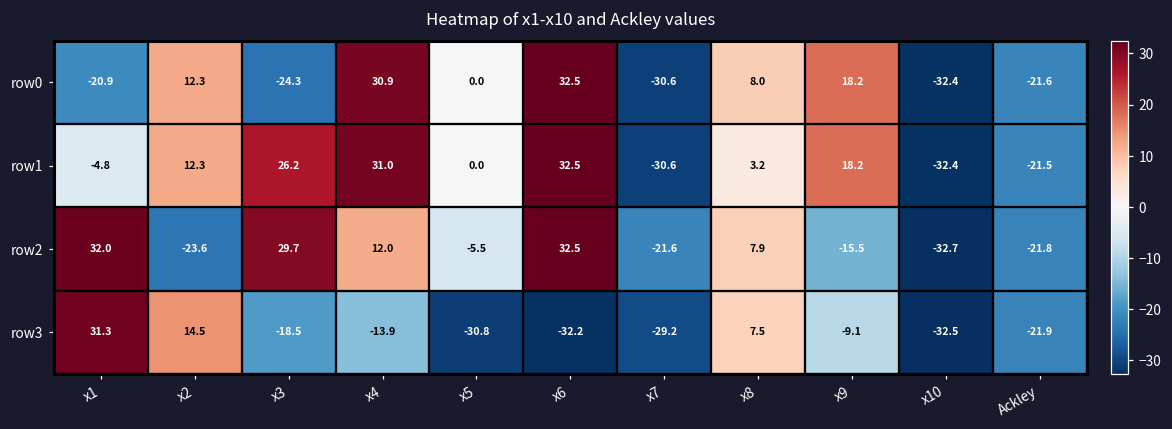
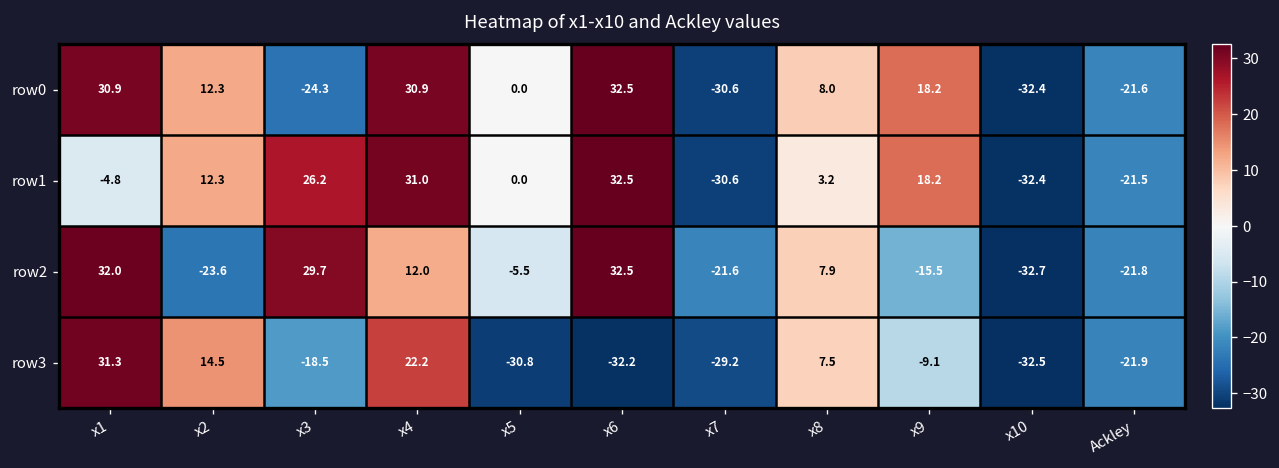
  {
    "row0": {
-     "x1": -20.9,
+     "x1": 30.9,
      "x2": 12.3,
      "x3": -24.3,
      "x4": 30.9,
      "x5": 0.0,
      "x6": 32.5,
      "x7": -30.6,
      "x8": 8.0,
      "x9": 18.2,
      "x10": -32.4,
      "Ackley": -21.6
    },
    "row1": {
      "x1": -4.8,
      "x2": 12.3,
      "x3": 26.2,
      "x4": 31.0,
      "x5": 0.0,
      "x6": 32.5,
      "x7": -30.6,
      "x8": 3.2,
      "x9": 18.2,
      "x10": -32.4,
      "Ackley": -21.5
    },
    "row2": {
      "x1": 32.0,
      "x2": -23.6,
      "x3": 29.7,
      "x4": 12.0,
      "x5": -5.5,
      "x6": 32.5,
      "x7": -21.6,
      "x8": 7.9,
      "x9": -15.5,
      "x10": -32.7,
      "Ackley": -21.8
    },
    "row3": {
      "x1": 31.3,
      "x2": 14.5,
      "x3": -18.5,
-     "x4": -13.9,
+     "x4": 22.2,
      "x5": -30.8,
      "x6": -32.2,
      "x7": -29.2,
      "x8": 7.5,
      "x9": -9.1,
      "x10": -32.5,
      "Ackley": -21.9
    }
  }
